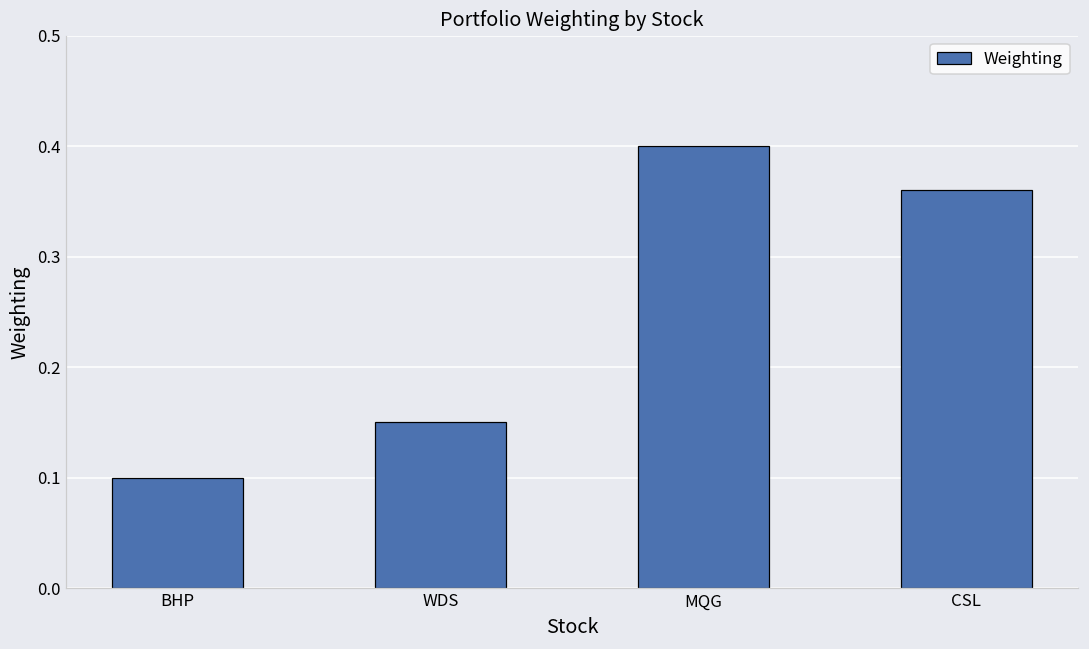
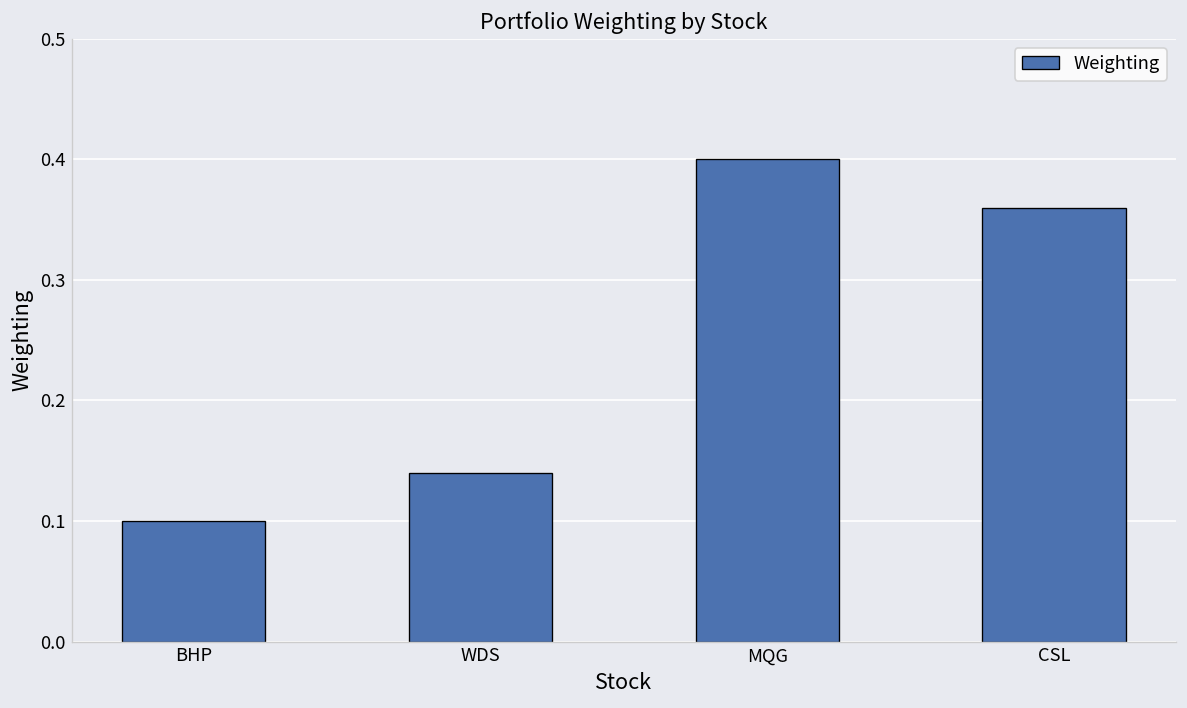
  {
    "BHP": 0.10,
-   "WDS": 0.15,
+   "WDS": 0.14,
    "MQG": 0.40,
    "CSL": 0.36
  }
